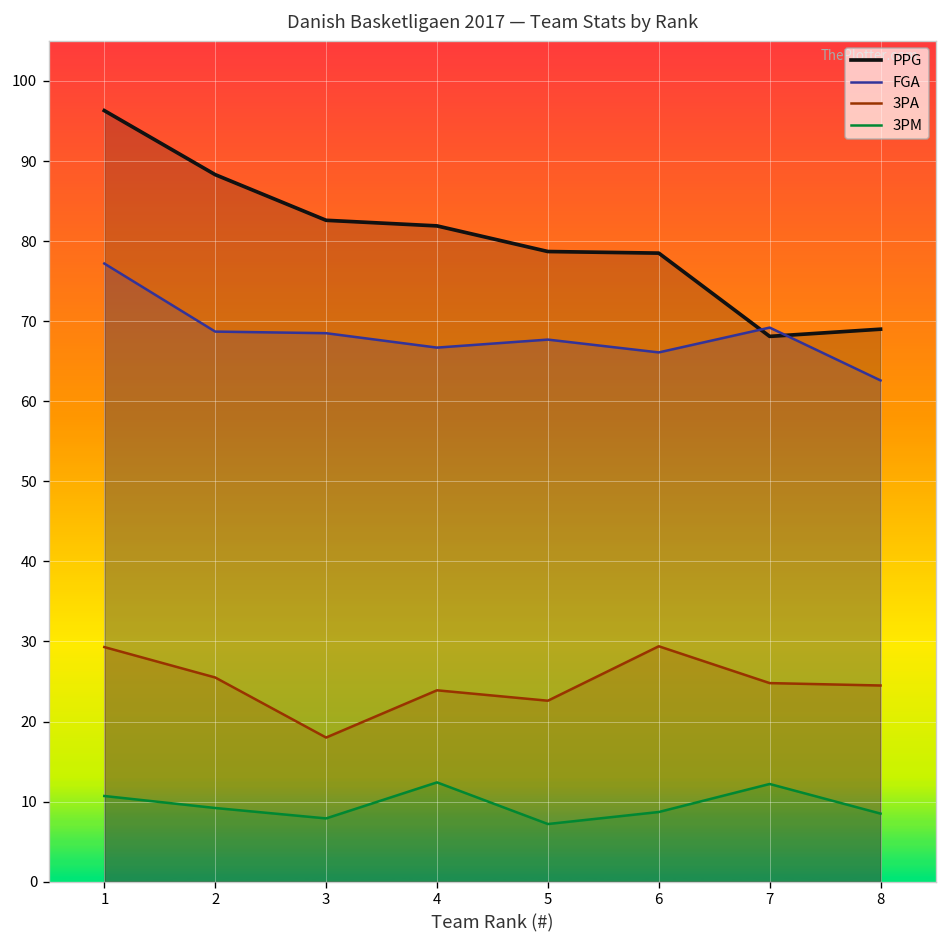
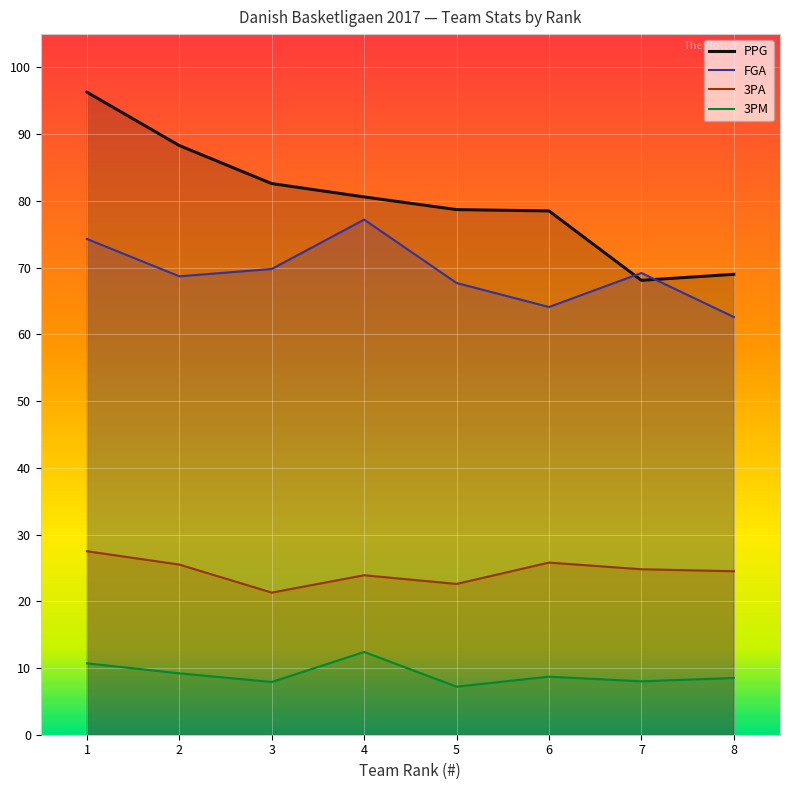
  {
    "PPG": {
      "1": 96,
      "2": 88,
      "3": 83,
-     "4": 82,
+     "4": 81,
      "5": 79,
      "6": 79,
      "7": 68,
      "8": 69
    },
    "FGA": {
-     "1": 77,
+     "1": 74,
      "2": 69,
-     "3": 69,
-     "4": 67,
+     "3": 70,
+     "4": 77,
      "5": 68,
-     "6": 66,
+     "6": 64,
      "7": 69,
      "8": 63
    },
    "3PA": {
-     "1": 29,
+     "1": 28,
      "2": 26,
-     "3": 18,
+     "3": 21,
      "4": 24,
      "5": 23,
-     "6": 29,
+     "6": 26,
      "7": 25,
      "8": 25
    },
    "3PM": {
      "1": 11,
      "2": 9,
      "3": 8,
      "4": 12,
      "5": 7,
      "6": 9,
-     "7": 12,
+     "7": 8,
      "8": 9
    }
  }
